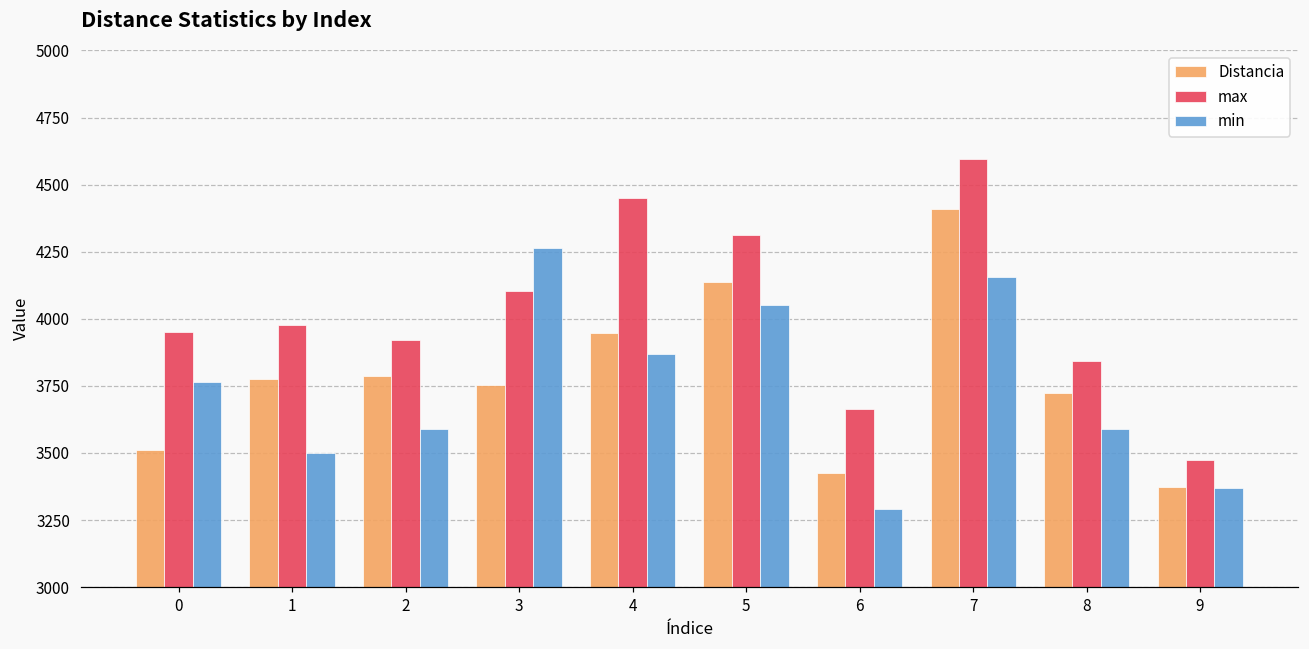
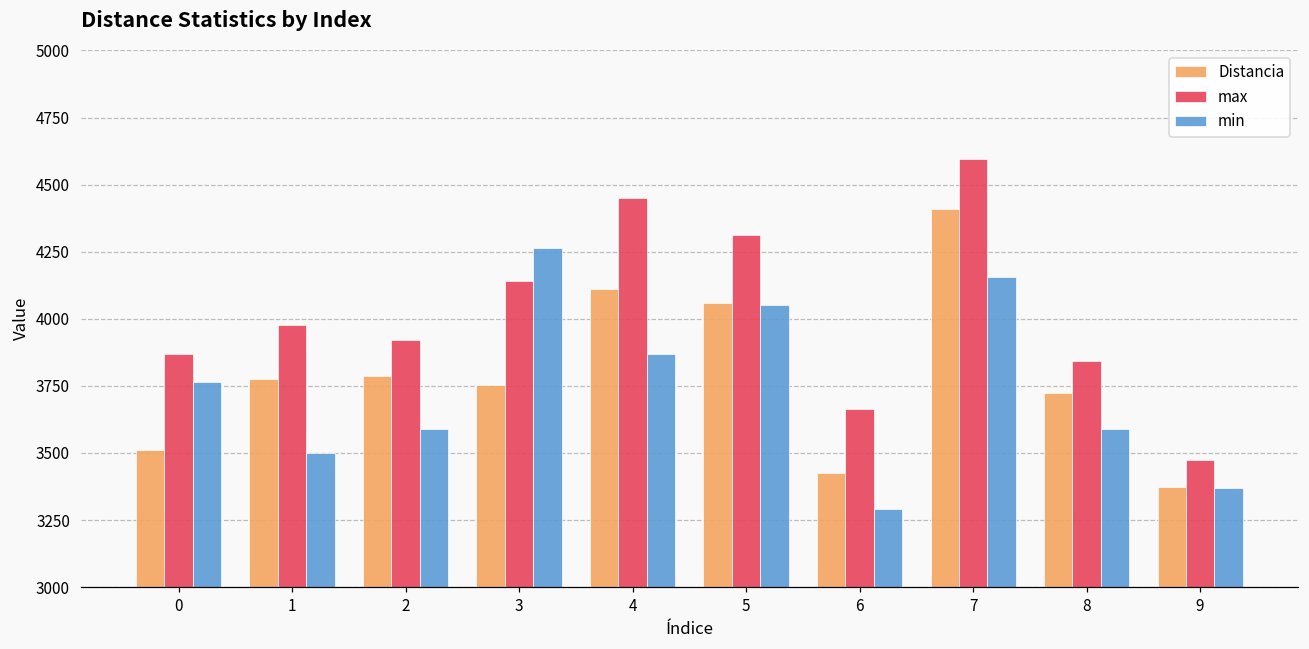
  {
    "Distancia": {
      "0": 3510,
      "1": 3770,
      "2": 3790,
      "3": 3750,
-     "4": 3950,
-     "5": 4140,
+     "4": 4110,
+     "5": 4060,
      "6": 3430,
      "7": 4410,
      "8": 3720,
      "9": 3370
    },
    "max": {
-     "0": 3950,
+     "0": 3870,
      "1": 3980,
      "2": 3920,
-     "3": 4110,
+     "3": 4140,
      "4": 4450,
      "5": 4310,
      "6": 3660,
      "7": 4590,
      "8": 3840,
      "9": 3480
    },
    "min": {
      "0": 3760,
      "1": 3500,
      "2": 3590,
      "3": 4270,
      "4": 3870,
      "5": 4050,
      "6": 3290,
      "7": 4160,
      "8": 3590,
      "9": 3370
    }
  }
